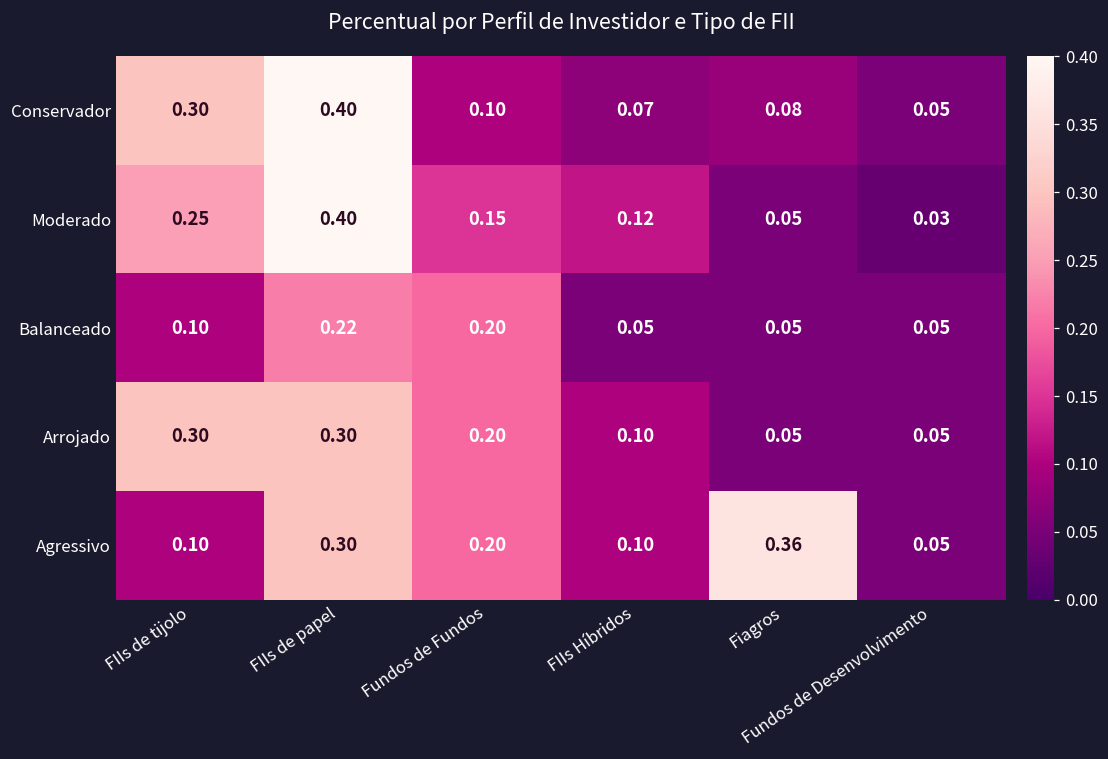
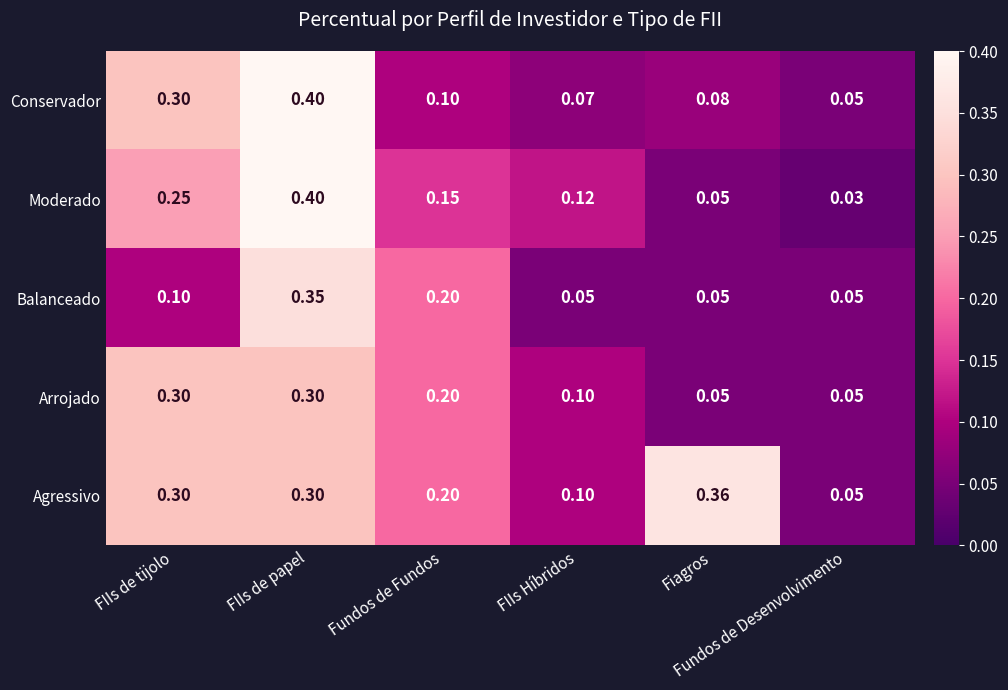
  {
    "Conservador": {
      "FIIs de tijolo": 0.30,
      "FIIs de papel": 0.40,
      "Fundos de Fundos": 0.10,
      "FIIs Híbridos": 0.07,
      "Fiagros": 0.08,
      "Fundos de Desenvolvimento": 0.05
    },
    "Moderado": {
      "FIIs de tijolo": 0.25,
      "FIIs de papel": 0.40,
      "Fundos de Fundos": 0.15,
      "FIIs Híbridos": 0.12,
      "Fiagros": 0.05,
      "Fundos de Desenvolvimento": 0.03
    },
    "Balanceado": {
      "FIIs de tijolo": 0.10,
-     "FIIs de papel": 0.22,
+     "FIIs de papel": 0.35,
      "Fundos de Fundos": 0.20,
      "FIIs Híbridos": 0.05,
      "Fiagros": 0.05,
      "Fundos de Desenvolvimento": 0.05
    },
    "Arrojado": {
      "FIIs de tijolo": 0.30,
      "FIIs de papel": 0.30,
      "Fundos de Fundos": 0.20,
      "FIIs Híbridos": 0.10,
      "Fiagros": 0.05,
      "Fundos de Desenvolvimento": 0.05
    },
    "Agressivo": {
-     "FIIs de tijolo": 0.10,
+     "FIIs de tijolo": 0.30,
      "FIIs de papel": 0.30,
      "Fundos de Fundos": 0.20,
      "FIIs Híbridos": 0.10,
      "Fiagros": 0.36,
      "Fundos de Desenvolvimento": 0.05
    }
  }
